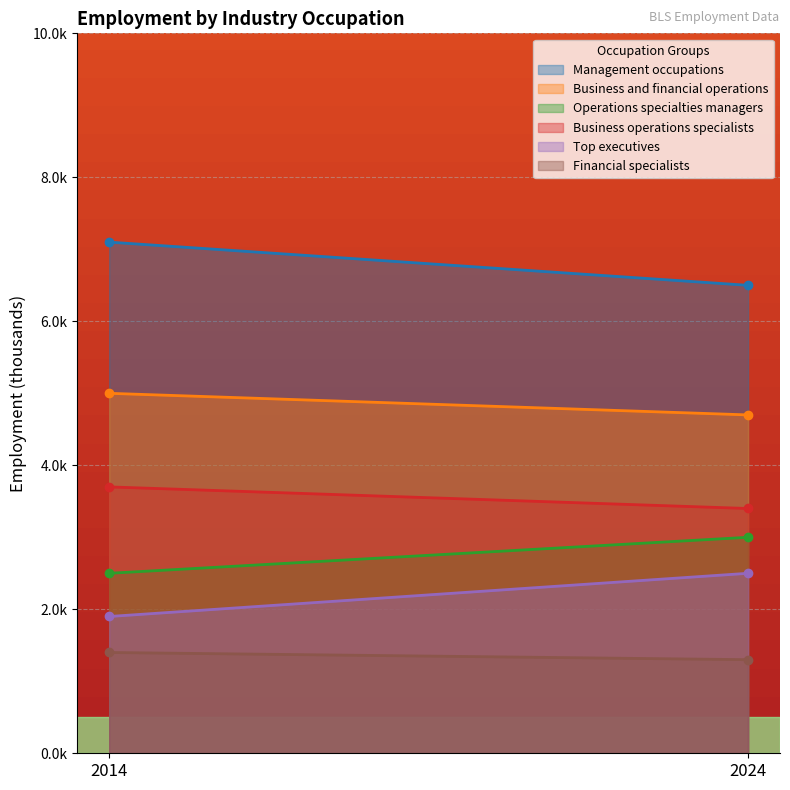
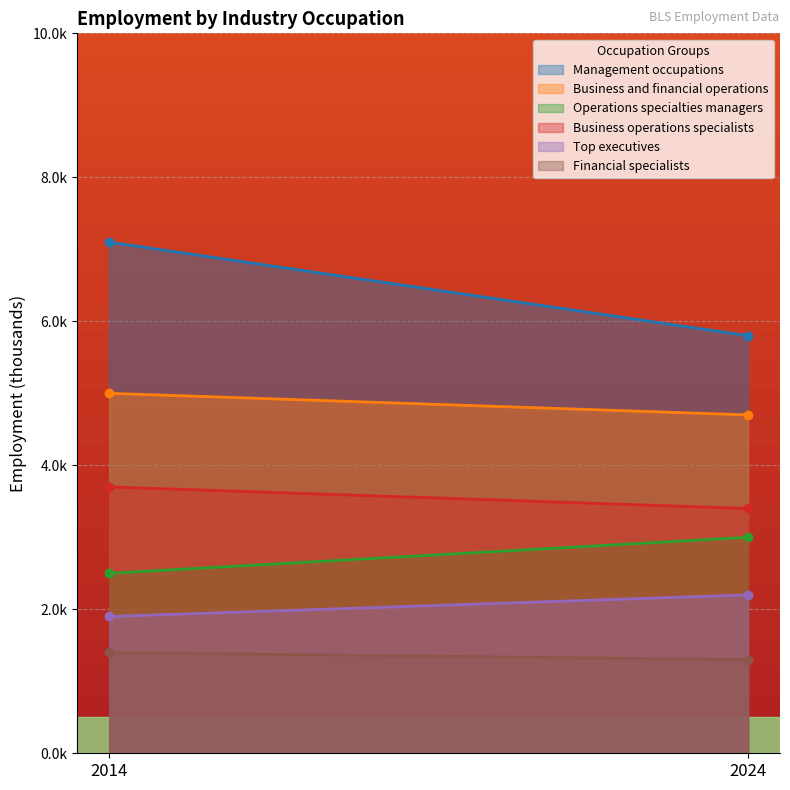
  {
    "Management occupations": {
      "2014": 7100,
-     "2024": 6500
+     "2024": 5800
    },
    "Operations specialties managers": {
      "2014": 2500,
      "2024": 3000
    },
    "Top executives": {
      "2014": 1900,
-     "2024": 2500
+     "2024": 2200
    }
  }
